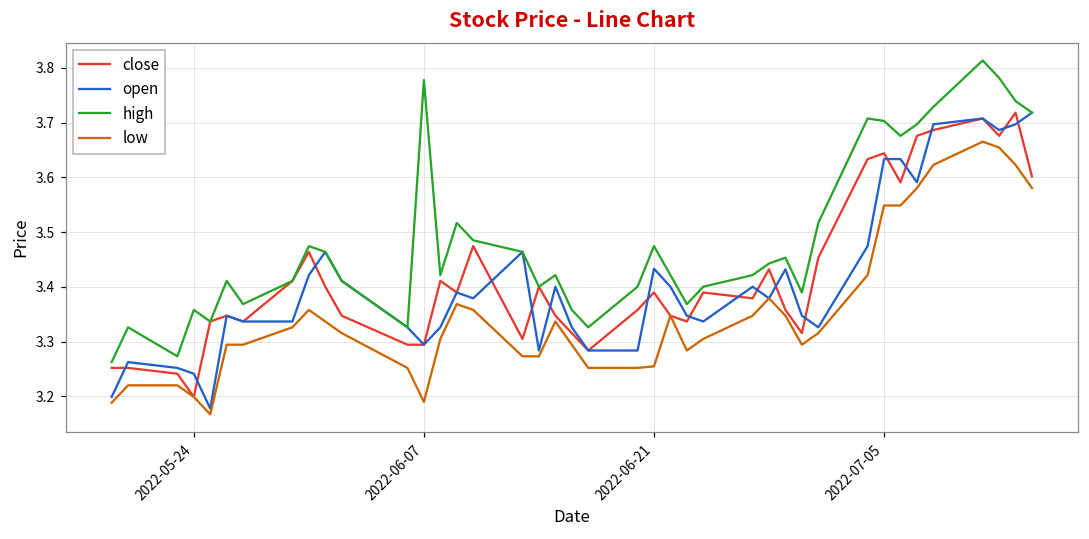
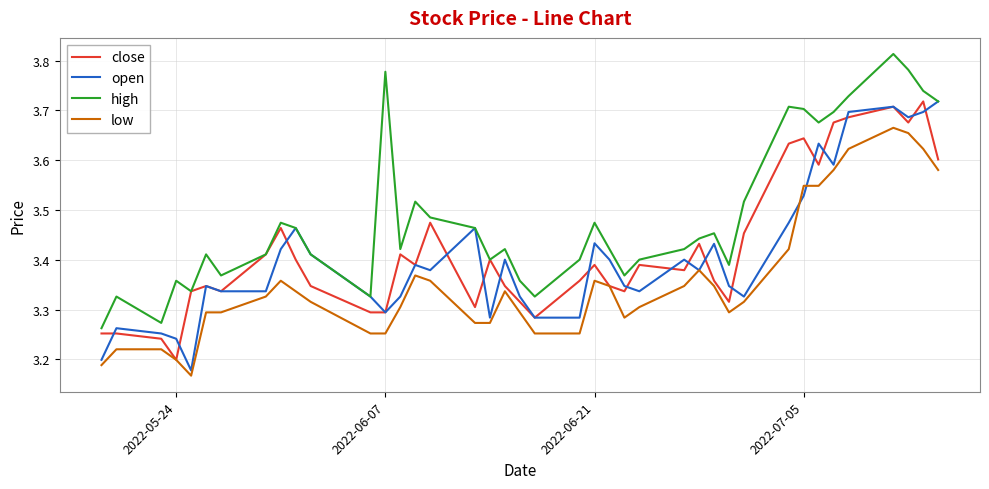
  {
    "close": {
      "2022-06-21": 3.39,
      "2022-07-05": 3.64
    },
    "open": {
      "2022-05-24": 3.24,
      "2022-06-21": 3.43,
-     "2022-07-05": 3.63
+     "2022-07-05": 3.53
    },
    "high": {
      "2022-05-24": 3.36,
      "2022-06-07": 3.78,
      "2022-06-21": 3.47,
      "2022-07-05": 3.70
    },
    "low": {
-     "2022-06-07": 3.19,
-     "2022-06-21": 3.25,
+     "2022-06-07": 3.25,
+     "2022-06-21": 3.36,
      "2022-07-05": 3.55
    }
  }
